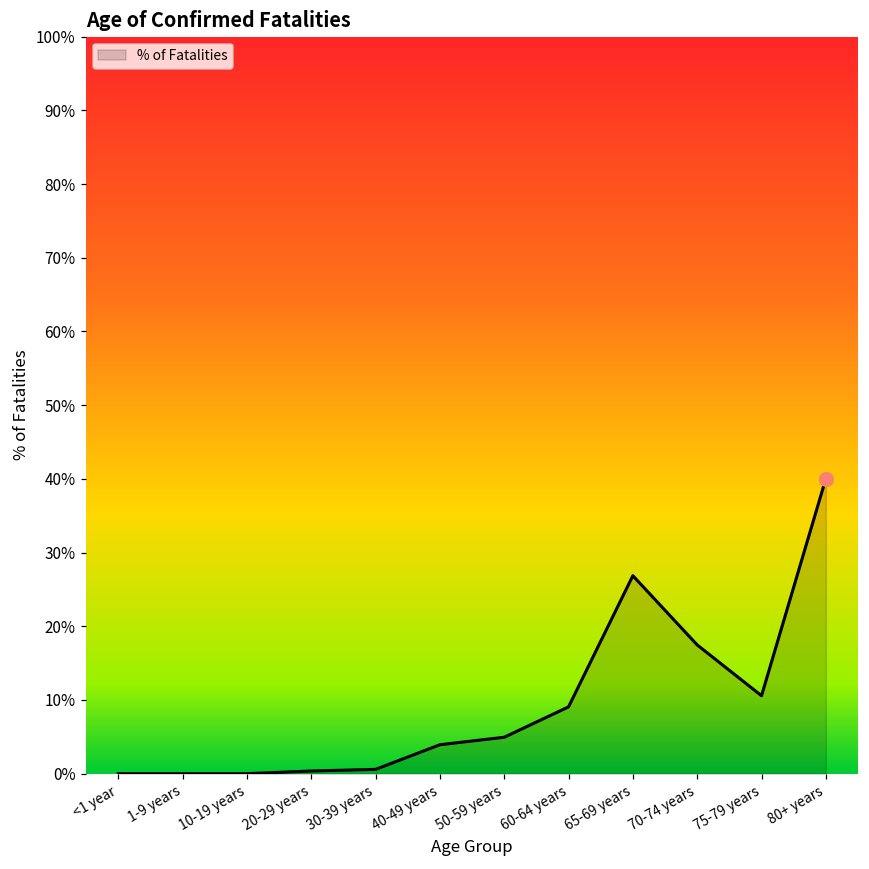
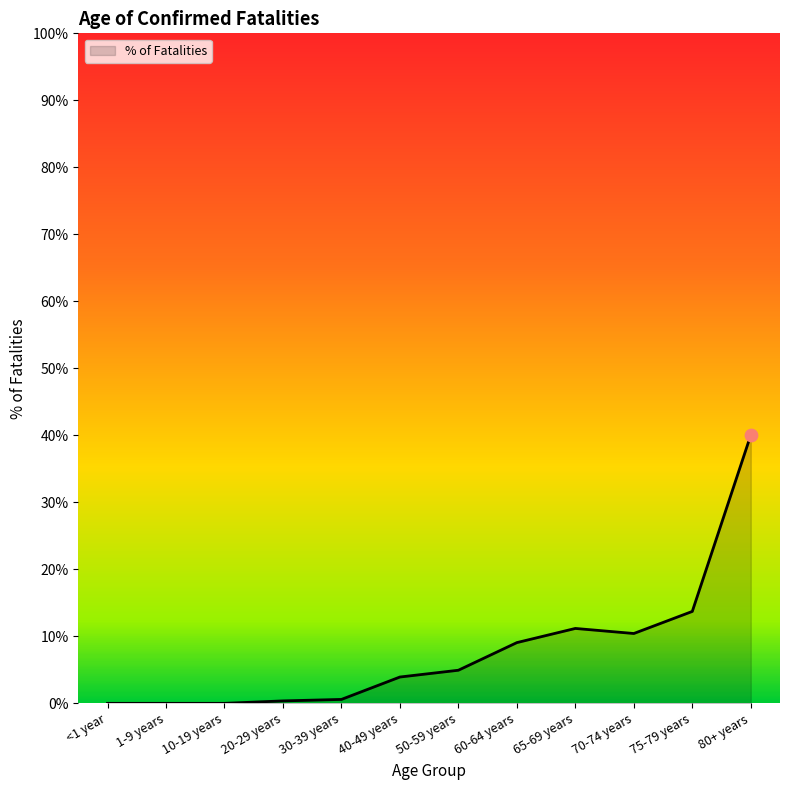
  {
    "% of Fatalities": {
      "<1 year": "0%",
      "1-9 years": "0%",
      "10-19 years": "0%",
      "20-29 years": "0%",
      "30-39 years": "1%",
      "40-49 years": "4%",
      "50-59 years": "5%",
      "60-64 years": "9%",
-     "65-69 years": "27%",
-     "70-74 years": "17%",
-     "75-79 years": "11%"
+     "65-69 years": "11%",
+     "70-74 years": "10%",
+     "75-79 years": "14%"
    }
  }
